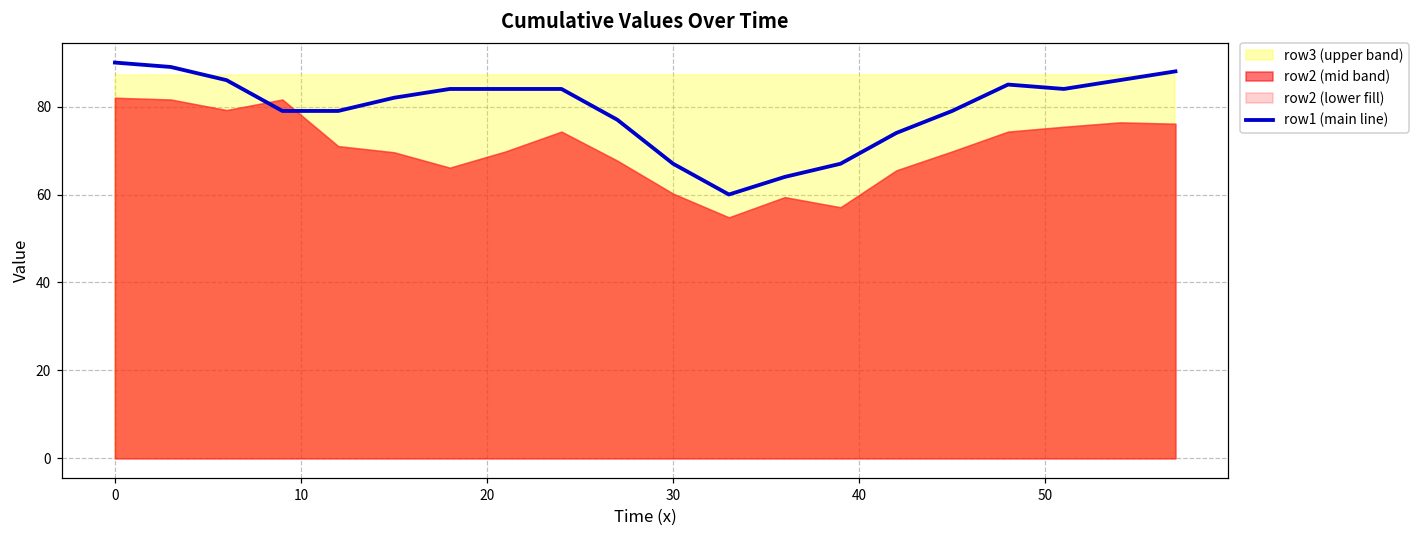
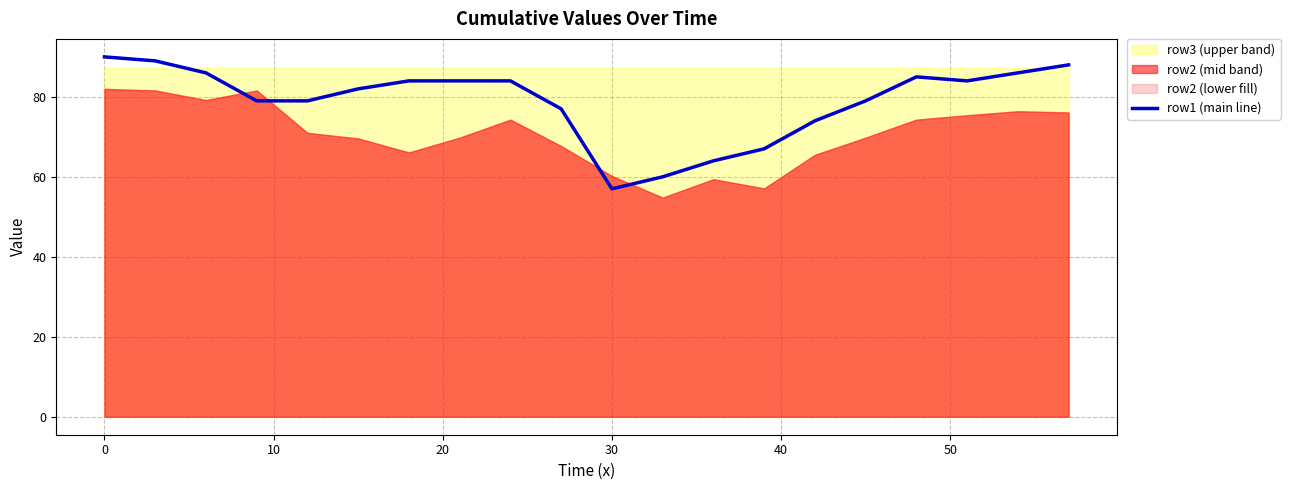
  {
    "row1 (main line)": {
      "0": 90,
-     "30": 67
+     "30": 57
    },
    "row3 (upper band)": {
      "0": 87,
      "30": 87
    },
    "row2 (lower fill)": {
      "0": 82,
      "30": 60
    }
  }
